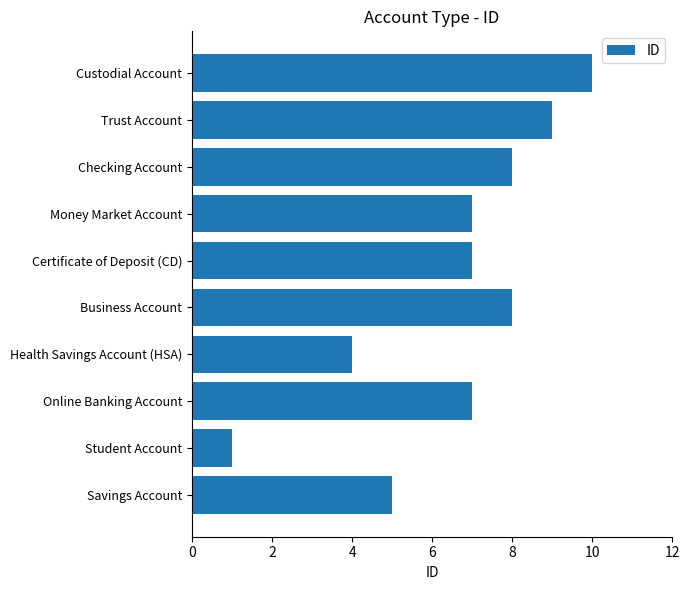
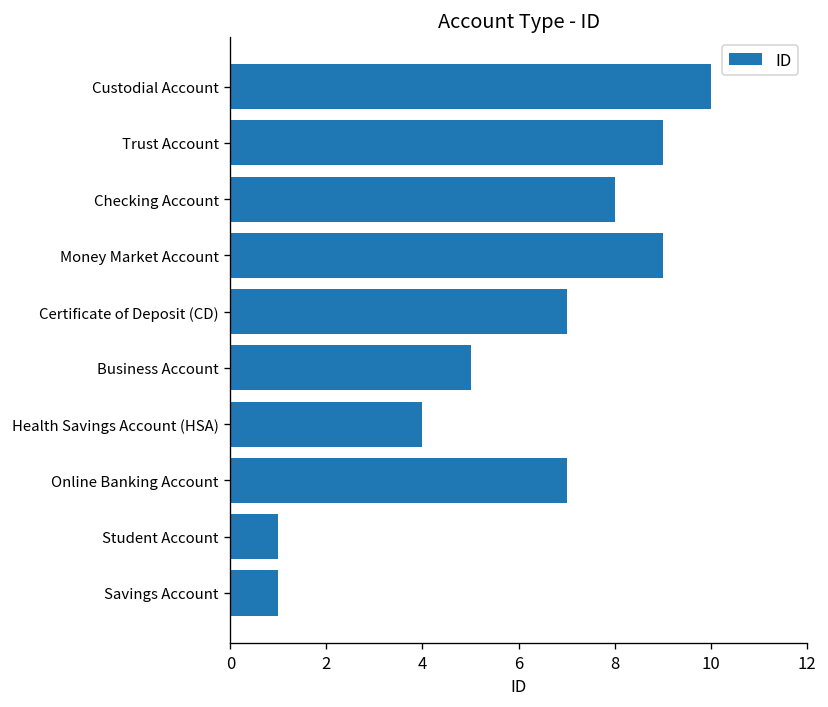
  {
    "Custodial Account": 10,
    "Trust Account": 9,
    "Checking Account": 8,
-   "Money Market Account": 7,
+   "Money Market Account": 9,
    "Certificate of Deposit (CD)": 7,
-   "Business Account": 8,
+   "Business Account": 5,
    "Health Savings Account (HSA)": 4,
    "Online Banking Account": 7,
    "Student Account": 1,
-   "Savings Account": 5
+   "Savings Account": 1
  }
